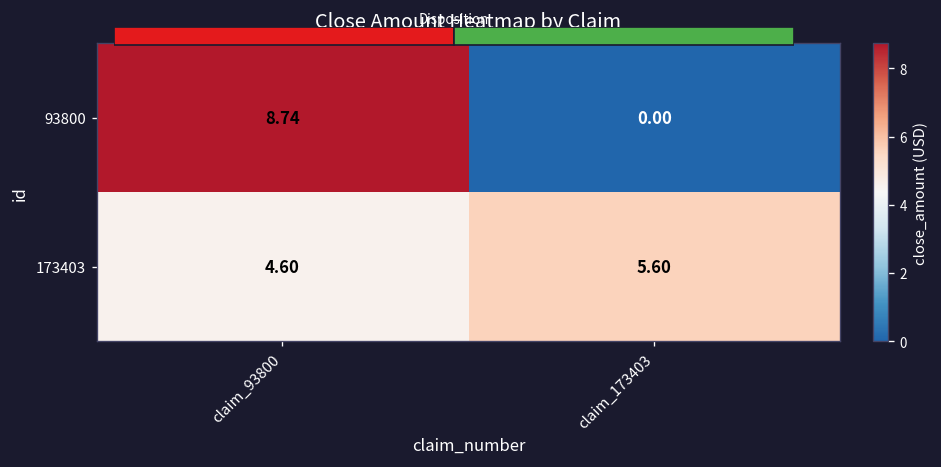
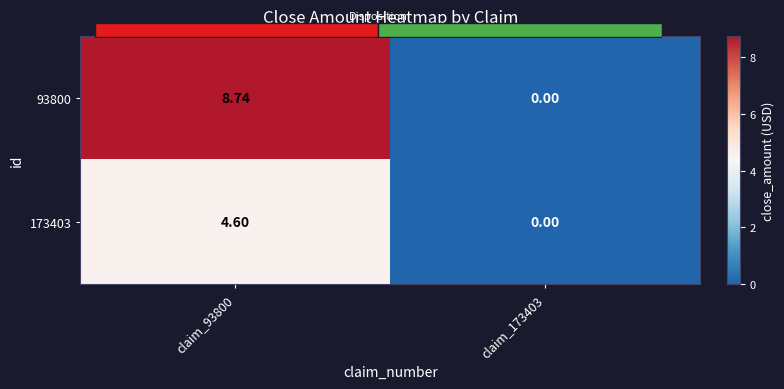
  {
    "Close Amount Heatmap by Claim": {
      "93800": {
        "claim_93800": 8.74,
        "claim_173403": 0.00
      },
      "173403": {
        "claim_93800": 4.60,
-       "claim_173403": 5.60
+       "claim_173403": 0.00
      }
    }
  }
